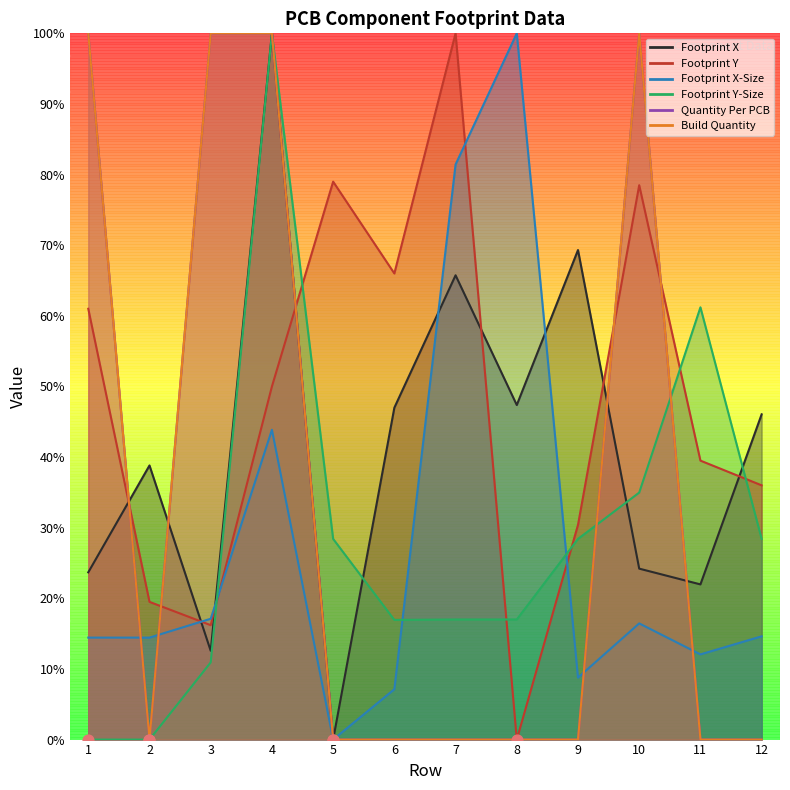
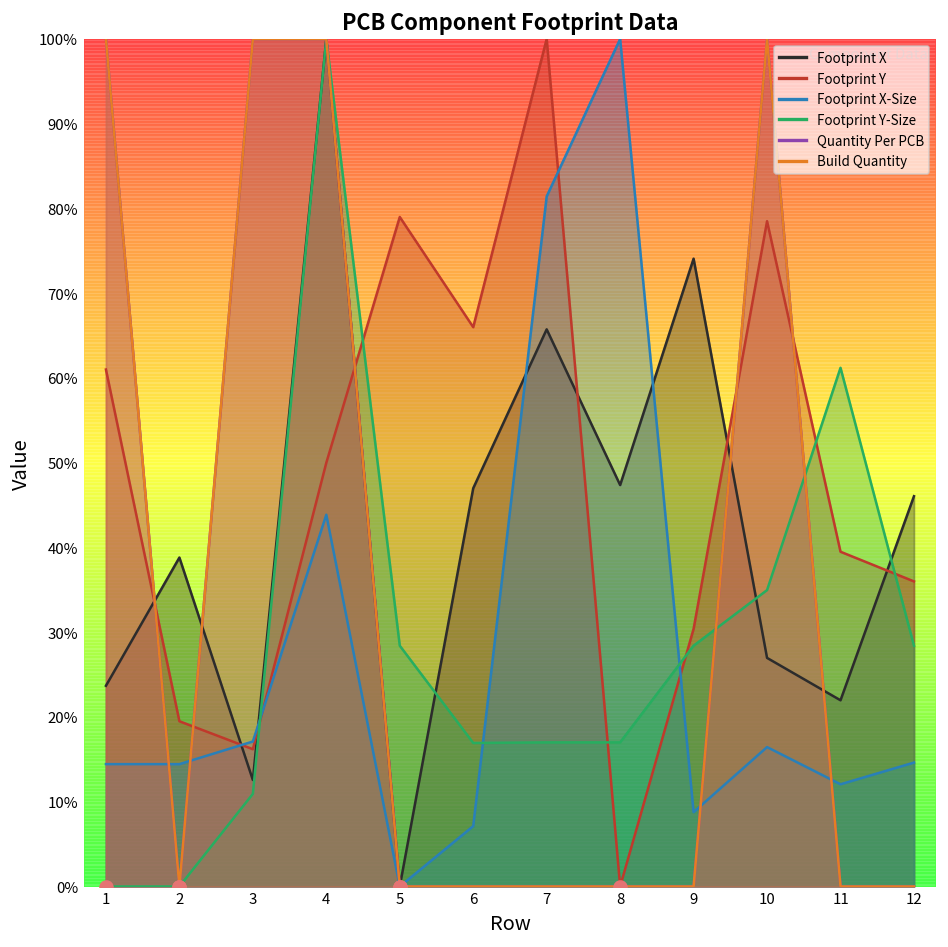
  {
    "Footprint X": {
      "1": "24%",
      "2": "39%",
      "3": "13%",
      "6": "47%",
      "7": "66%",
      "8": "47%",
-     "9": "69%",
-     "10": "24%",
+     "9": "74%",
+     "10": "27%",
      "11": "22%",
      "12": "46%"
    }
  }
